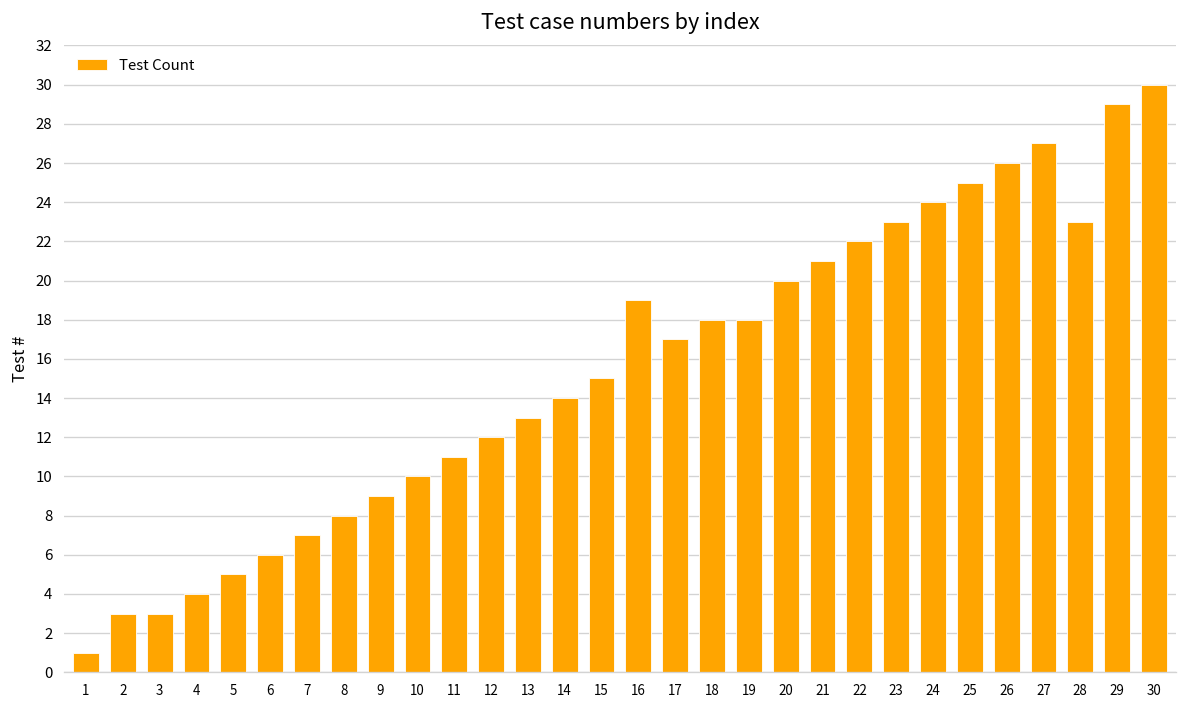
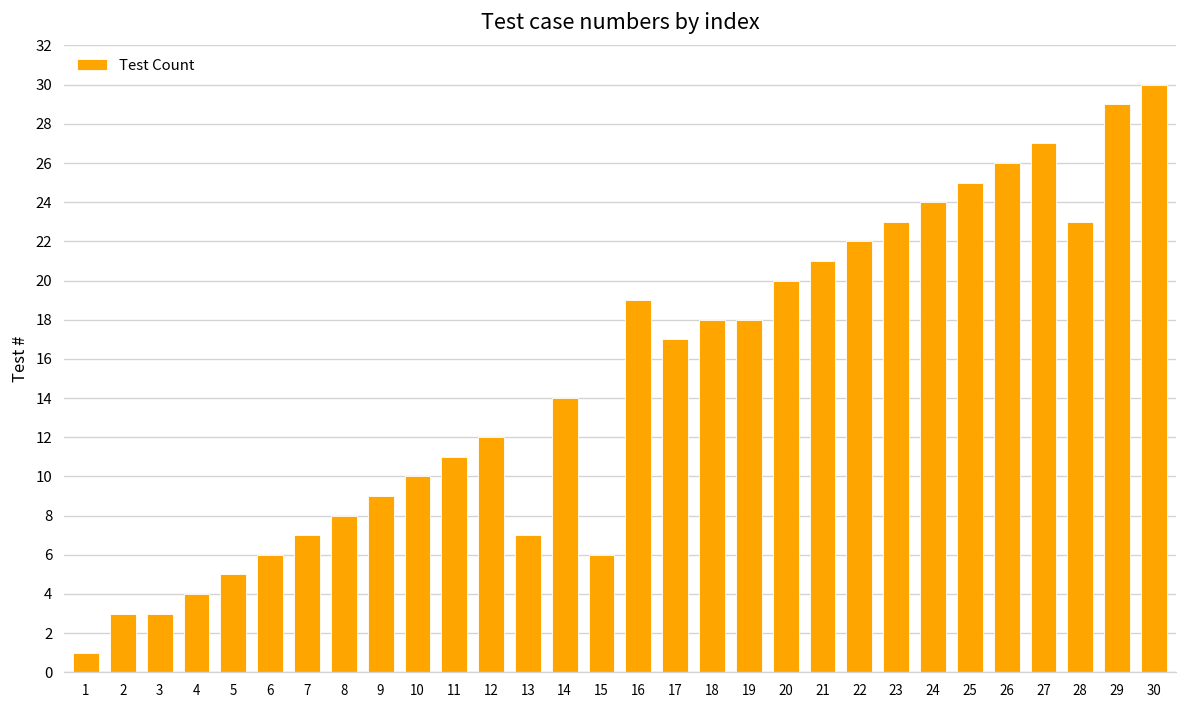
  {
    "1": 1,
    "2": 3,
    "3": 3,
    "4": 4,
    "5": 5,
    "6": 6,
    "7": 7,
    "8": 8,
    "9": 9,
    "10": 10,
    "11": 11,
    "12": 12,
-   "13": 13,
+   "13": 7,
    "14": 14,
-   "15": 15,
+   "15": 6,
    "16": 19,
    "17": 17,
    "18": 18,
    "19": 18,
    "20": 20,
    "21": 21,
    "22": 22,
    "23": 23,
    "24": 24,
    "25": 25,
    "26": 26,
    "27": 27,
    "28": 23,
    "29": 29,
    "30": 30
  }
